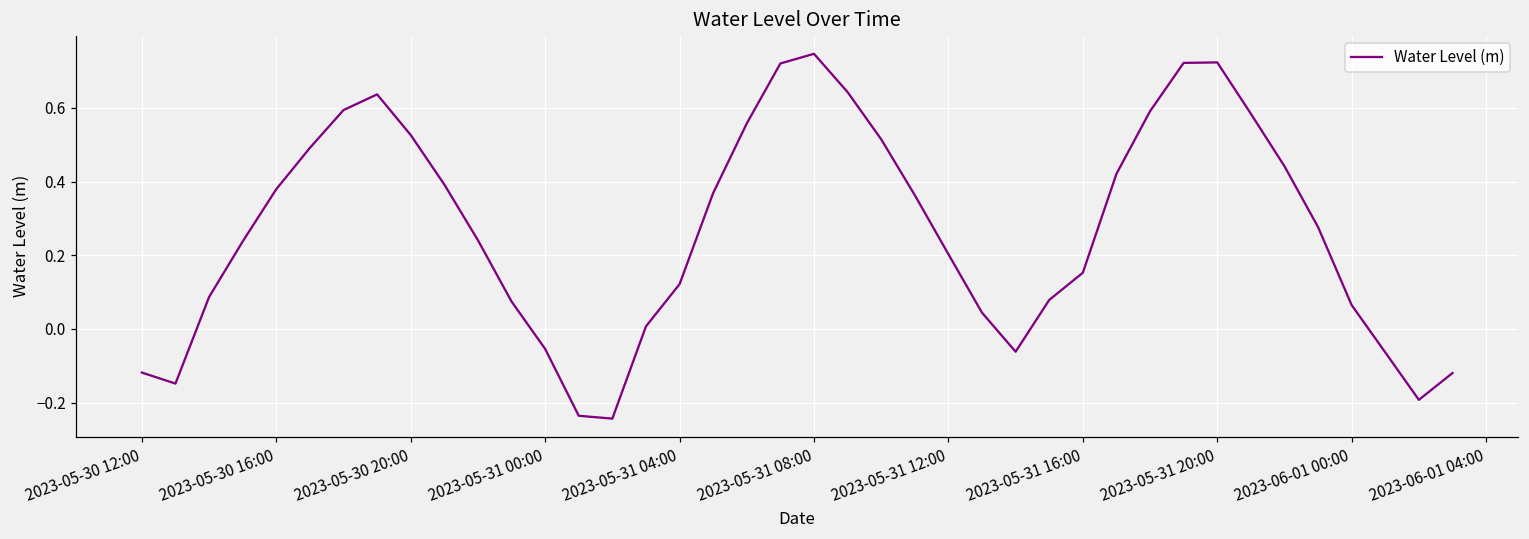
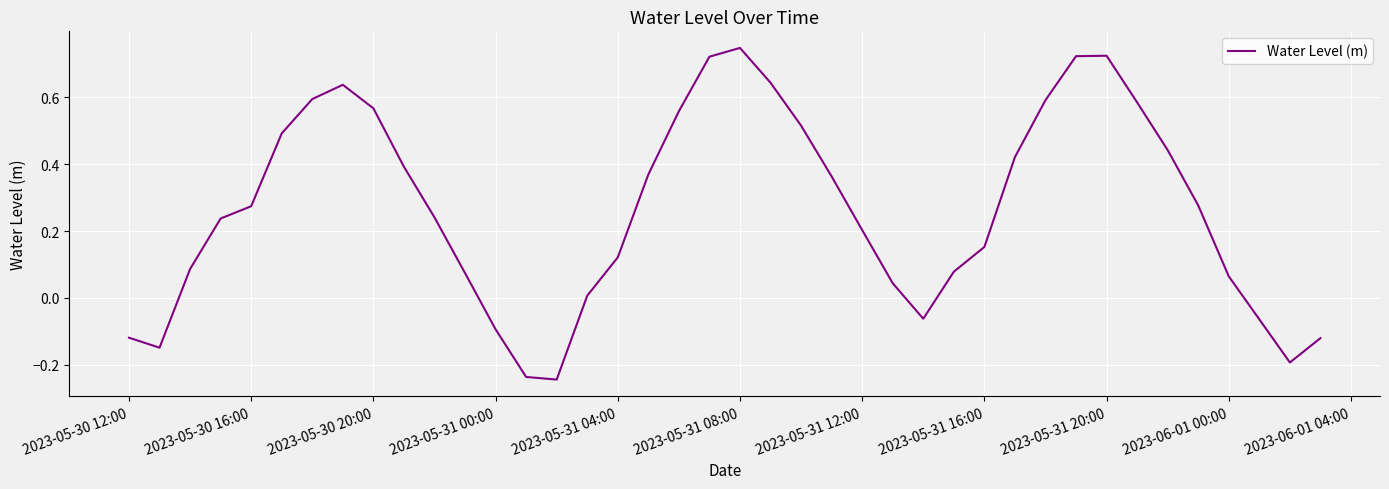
  {
    "2023-05-30 12:00": -0.12,
-   "2023-05-30 16:00": 0.38,
-   "2023-05-30 20:00": 0.53,
-   "2023-05-31 00:00": -0.05,
+   "2023-05-30 16:00": 0.27,
+   "2023-05-30 20:00": 0.57,
+   "2023-05-31 00:00": -0.09,
    "2023-05-31 04:00": 0.12,
    "2023-05-31 08:00": 0.75,
    "2023-05-31 12:00": 0.20,
    "2023-05-31 16:00": 0.15,
    "2023-05-31 20:00": 0.72,
    "2023-06-01 00:00": 0.06
  }
